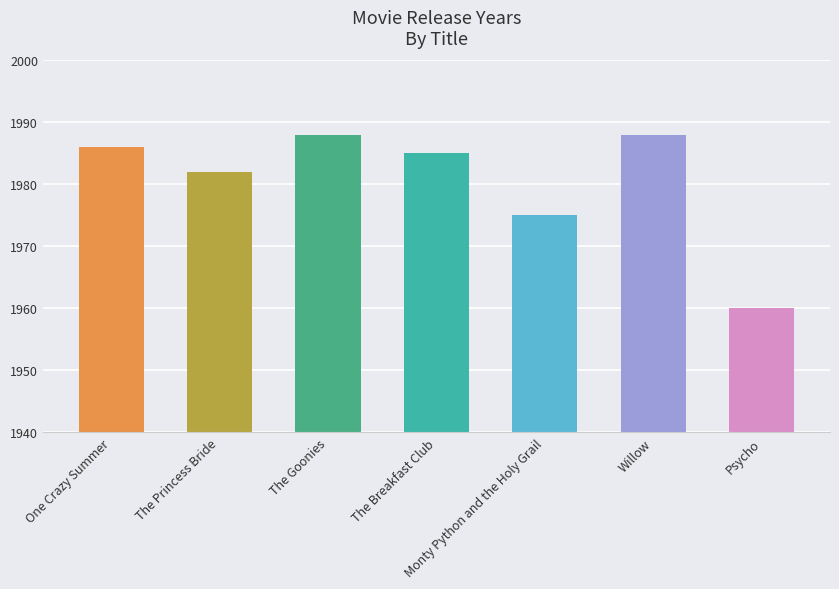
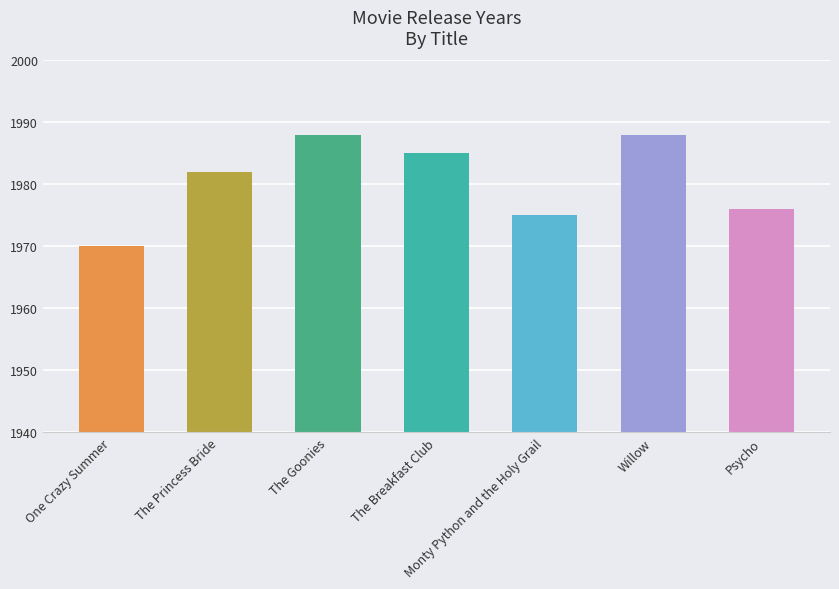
  {
-   "One Crazy Summer": 1986,
+   "One Crazy Summer": 1970,
    "The Princess Bride": 1982,
    "The Goonies": 1988,
    "The Breakfast Club": 1985,
    "Monty Python and the Holy Grail": 1975,
    "Willow": 1988,
-   "Psycho": 1960
+   "Psycho": 1976
  }
